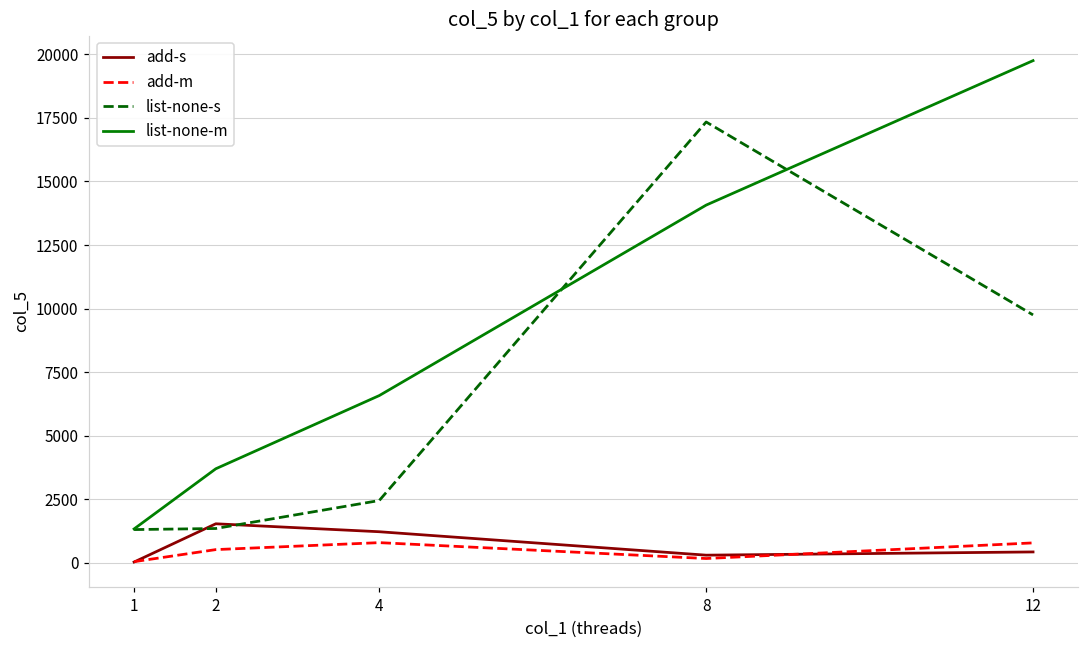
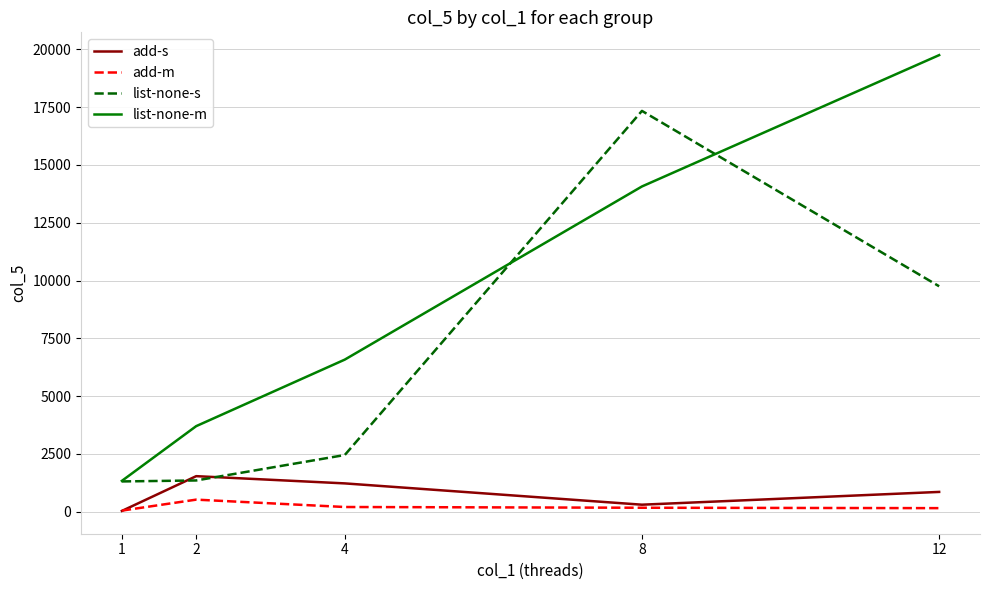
  {
    "add-s": {
      "2": 1500,
      "4": 1200,
      "8": 300,
-     "12": 400
+     "12": 800
    },
    "add-m": {
      "2": 500,
-     "4": 800,
+     "4": 200,
      "8": 200,
-     "12": 800
+     "12": 100
    }
  }
